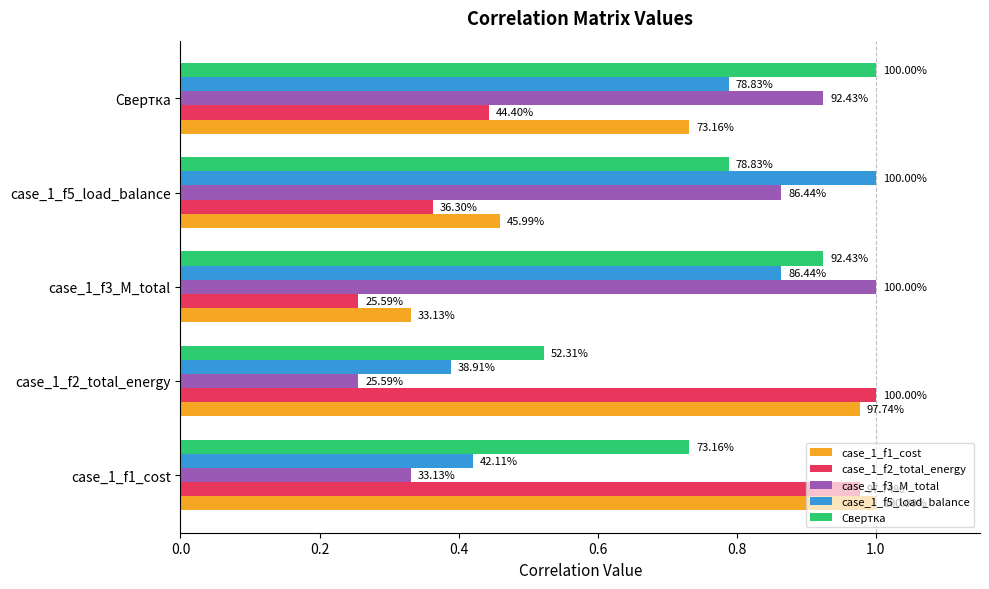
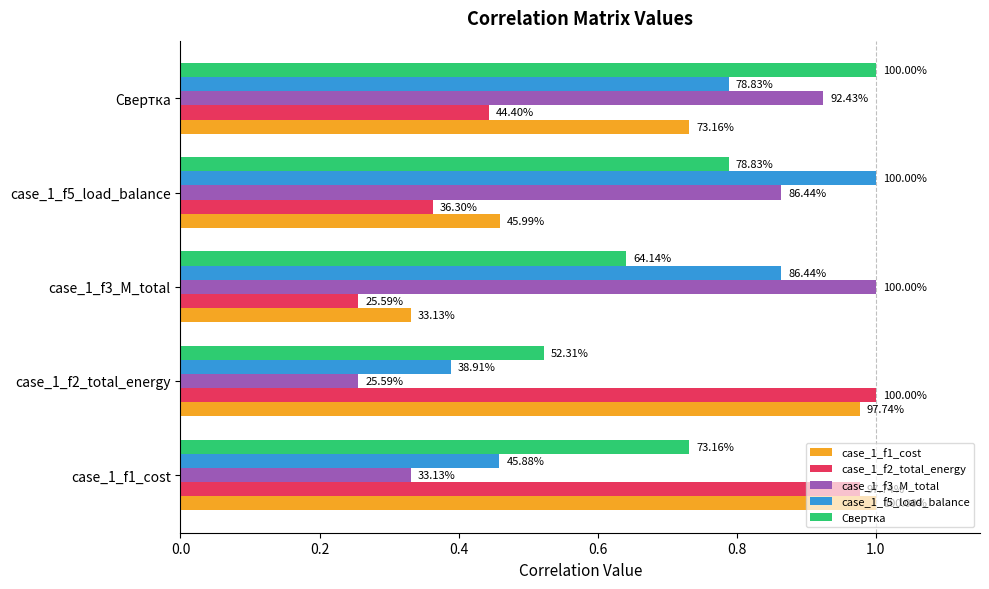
  {
    "case_1_f1_cost": {
      "Свертка": "73.16%",
      "case_1_f5_load_balance": "45.99%",
      "case_1_f3_M_total": "33.13%",
      "case_1_f2_total_energy": "97.74%"
    },
    "case_1_f2_total_energy": {
      "Свертка": "44.40%",
      "case_1_f5_load_balance": "36.30%",
      "case_1_f3_M_total": "25.59%",
      "case_1_f2_total_energy": "100.00%"
    },
    "case_1_f3_M_total": {
      "Свертка": "92.43%",
      "case_1_f5_load_balance": "86.44%",
      "case_1_f3_M_total": "100.00%",
      "case_1_f2_total_energy": "25.59%",
      "case_1_f1_cost": "33.13%"
    },
    "case_1_f5_load_balance": {
      "Свертка": "78.83%",
      "case_1_f5_load_balance": "100.00%",
      "case_1_f3_M_total": "86.44%",
      "case_1_f2_total_energy": "38.91%",
-     "case_1_f1_cost": "42.11%"
+     "case_1_f1_cost": "45.88%"
    },
    "Свертка": {
      "Свертка": "100.00%",
      "case_1_f5_load_balance": "78.83%",
-     "case_1_f3_M_total": "92.43%",
+     "case_1_f3_M_total": "64.14%",
      "case_1_f2_total_energy": "52.31%",
      "case_1_f1_cost": "73.16%"
    }
  }
